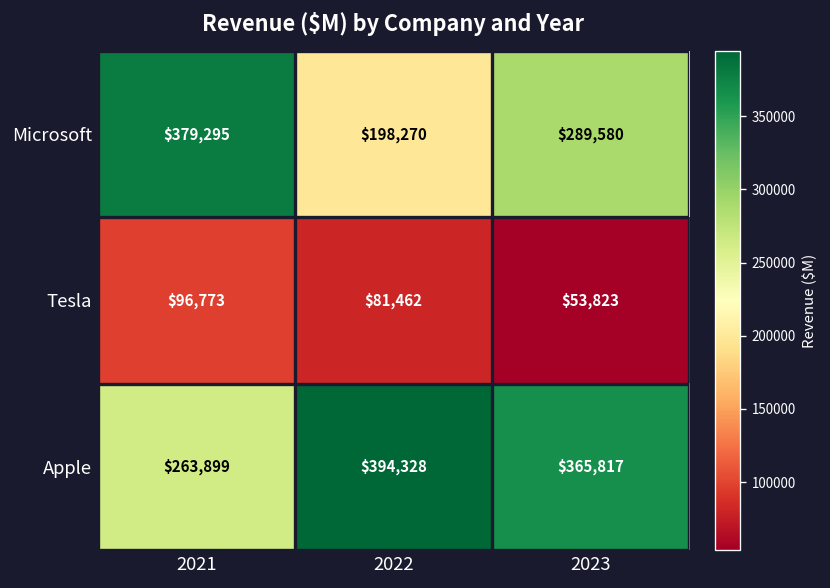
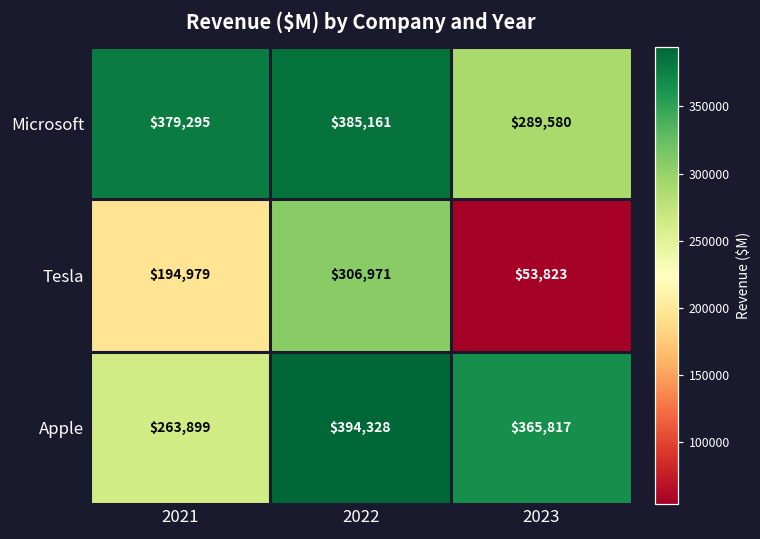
  {
    "Microsoft": {
      "2021": "$379,295",
-     "2022": "$198,270",
+     "2022": "$385,161",
      "2023": "$289,580"
    },
    "Tesla": {
-     "2021": "$96,773",
-     "2022": "$81,462",
+     "2021": "$194,979",
+     "2022": "$306,971",
      "2023": "$53,823"
    },
    "Apple": {
      "2021": "$263,899",
      "2022": "$394,328",
      "2023": "$365,817"
    }
  }
